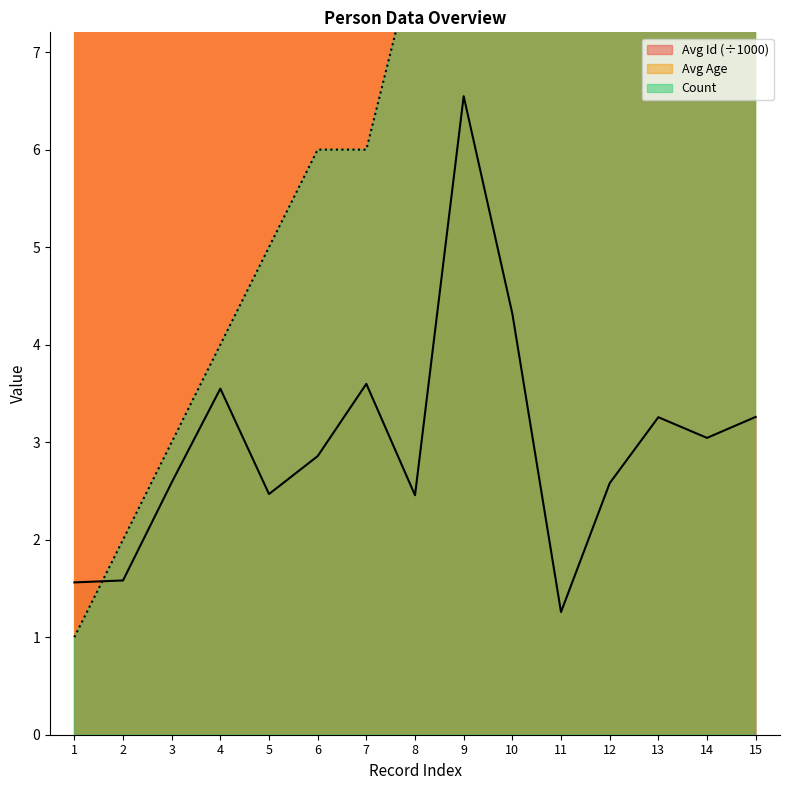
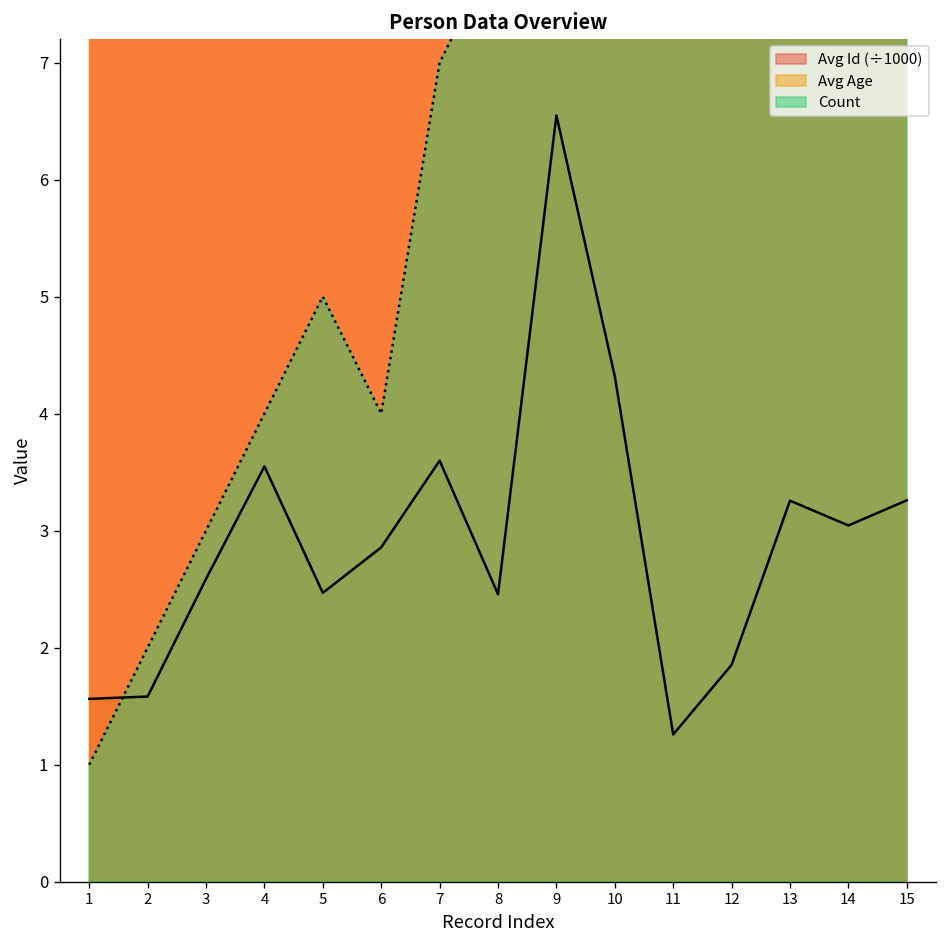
  {
    "Avg Id (÷1000)": {
      "1": 1.6,
      "2": 1.6,
      "3": 2.6,
      "4": 3.5,
      "5": 2.5,
      "6": 2.9,
      "7": 3.6,
      "8": 2.5,
      "9": 6.5,
      "10": 4.3,
      "11": 1.3,
-     "12": 2.6,
+     "12": 1.9,
      "13": 3.3,
      "14": 3.0,
      "15": 3.3
    },
    "Count": {
      "1": 1,
      "2": 2,
      "3": 3,
      "4": 4,
      "5": 5,
-     "6": 6,
-     "7": 6
+     "6": 4,
+     "7": 7
    }
  }
